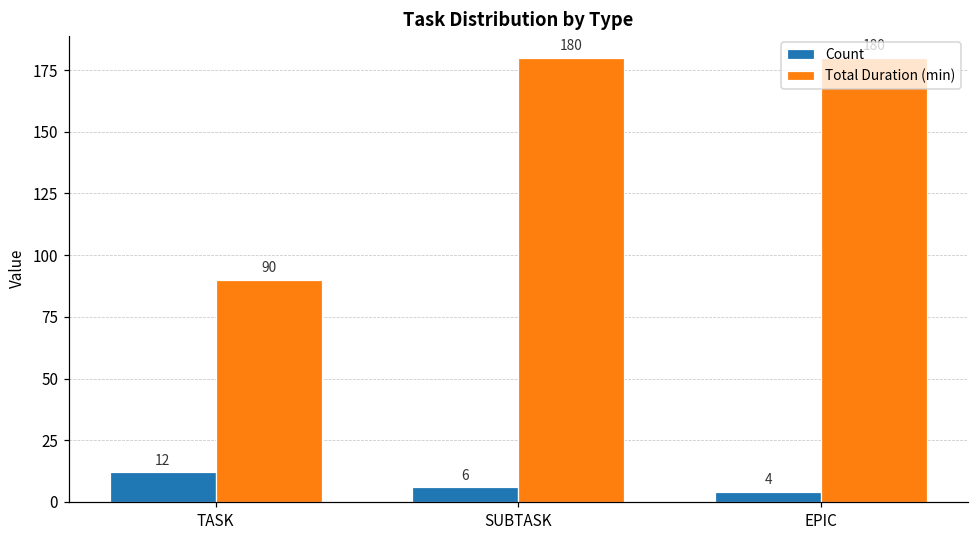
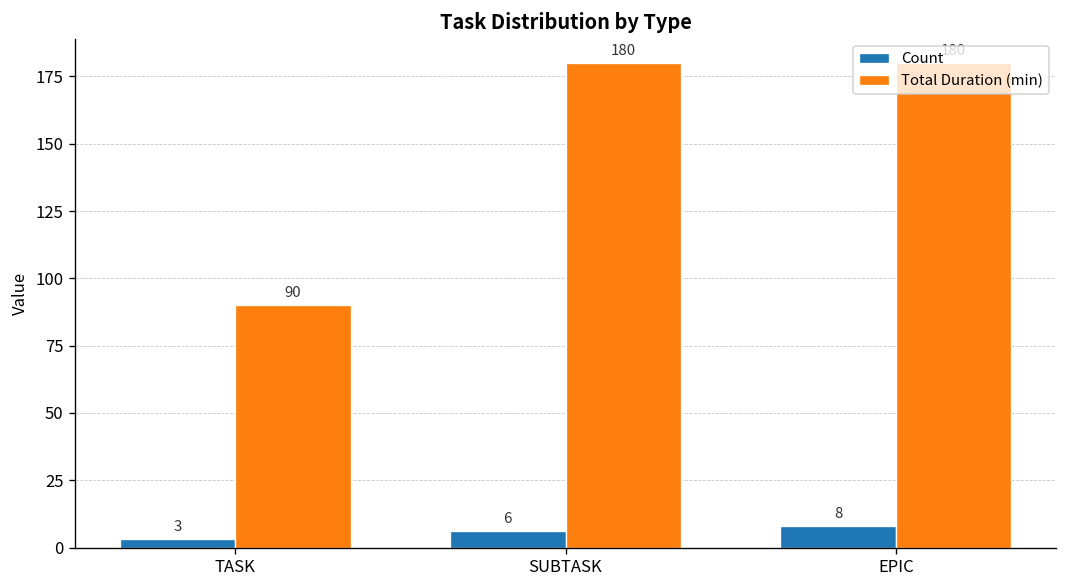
  {
    "Count": {
-     "TASK": 12,
+     "TASK": 3,
      "SUBTASK": 6,
-     "EPIC": 4
+     "EPIC": 8
    },
    "Total Duration (min)": {
      "TASK": 90,
      "SUBTASK": 180
    }
  }
